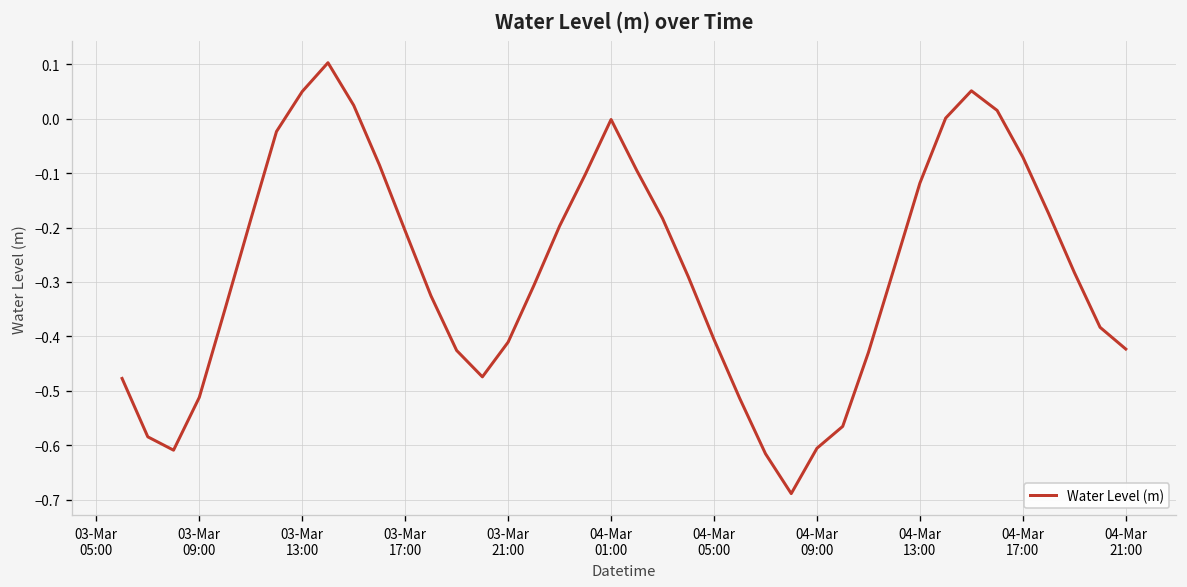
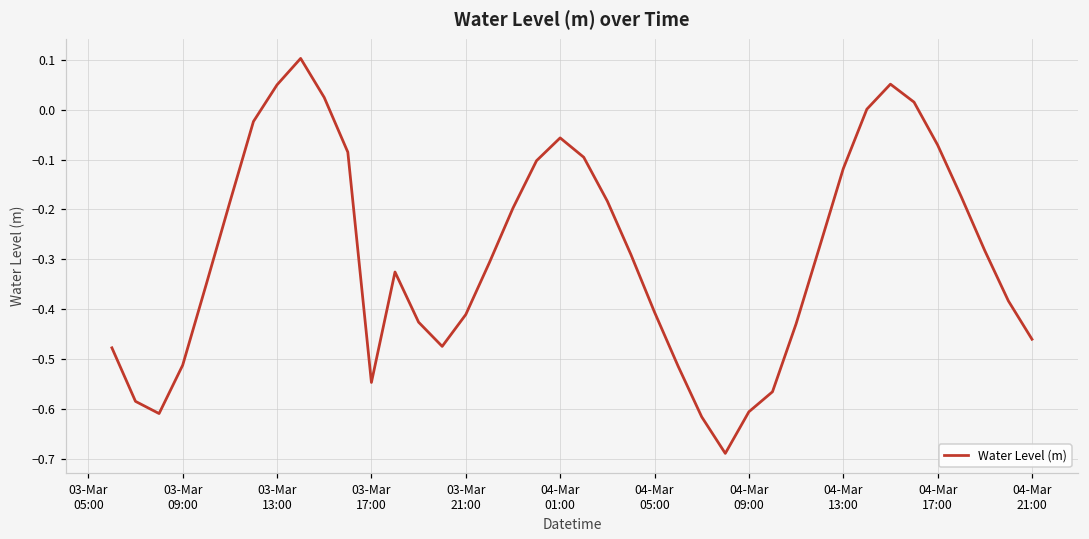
  {
    "03-Mar 09:00": -0.51,
    "03-Mar 13:00": 0.05,
-   "03-Mar 17:00": -0.21,
+   "03-Mar 17:00": -0.55,
    "03-Mar 21:00": -0.41,
-   "04-Mar 01:00": 0.00,
+   "04-Mar 01:00": -0.06,
    "04-Mar 05:00": -0.41,
    "04-Mar 09:00": -0.61,
    "04-Mar 13:00": -0.12,
    "04-Mar 17:00": -0.07,
-   "04-Mar 21:00": -0.42
+   "04-Mar 21:00": -0.46
  }
